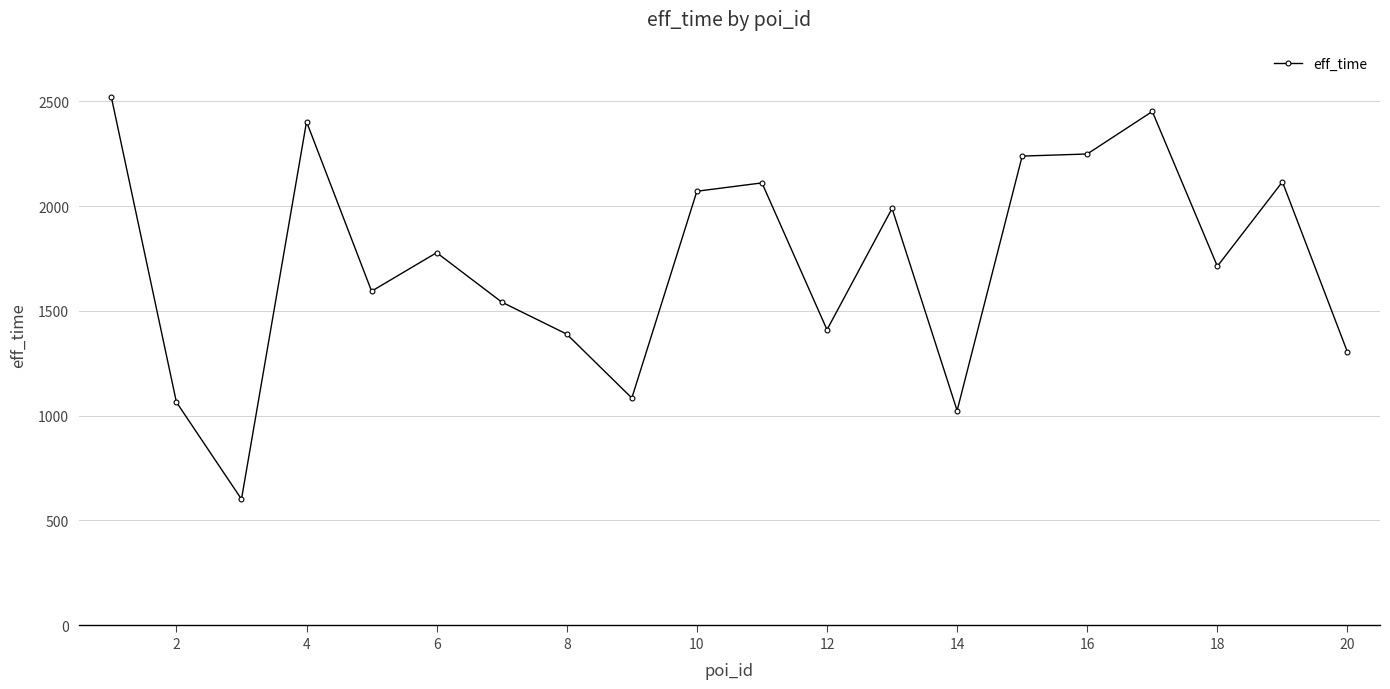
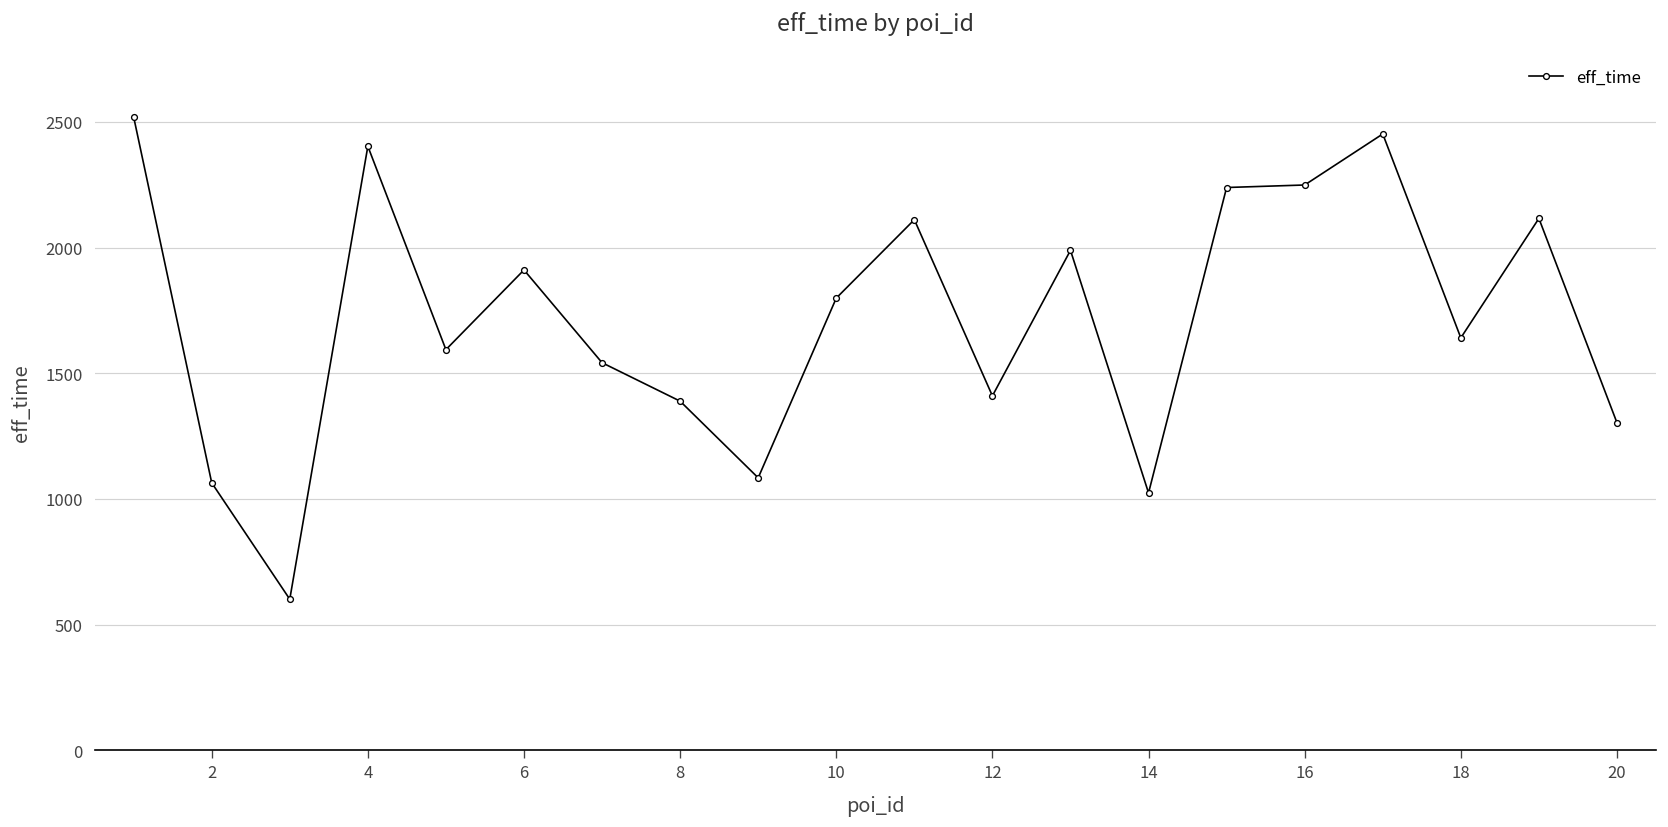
  {
    "2": 1060,
    "4": 2400,
-   "6": 1780,
+   "6": 1910,
    "8": 1390,
-   "10": 2070,
+   "10": 1800,
    "12": 1410,
    "14": 1020,
    "16": 2250,
-   "18": 1710,
+   "18": 1640,
    "20": 1300
  }
